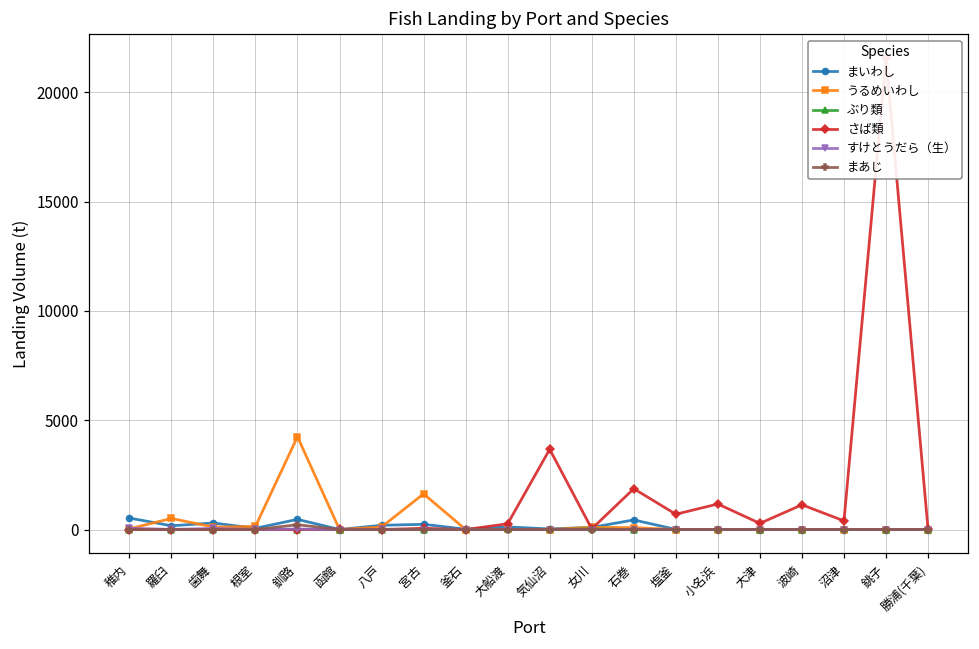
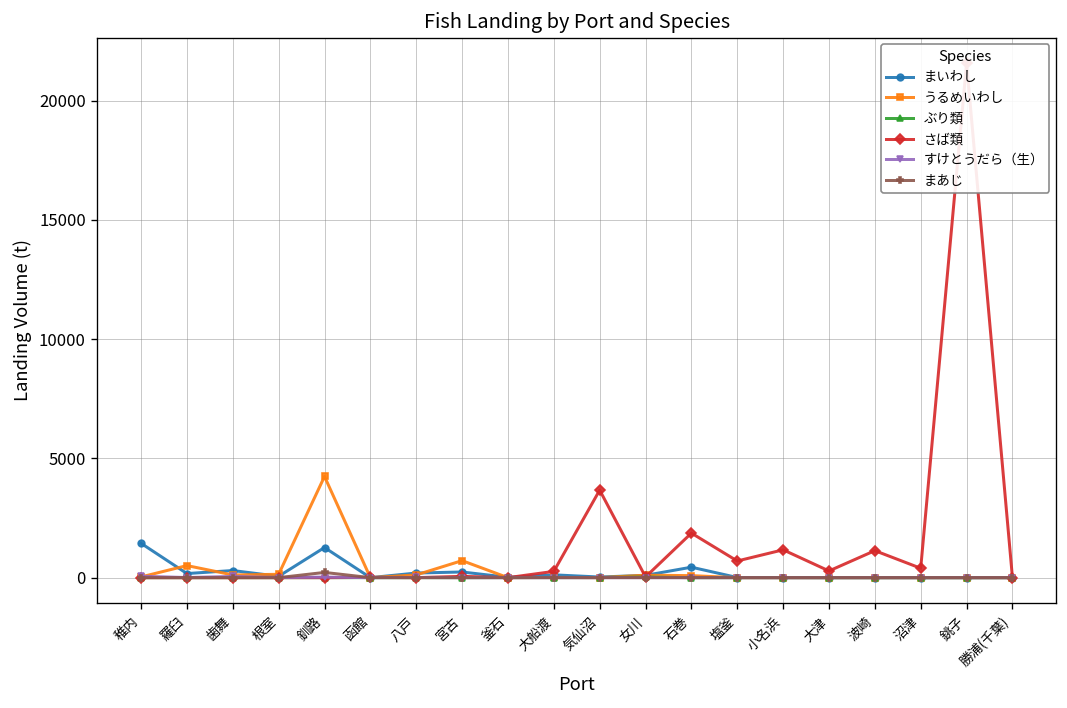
  {
    "まいわし": {
-     "稚内": 500,
+     "稚内": 1400,
      "羅臼": 200,
      "歯舞": 300,
-     "釧路": 500,
+     "釧路": 1300,
      "宮古": 200,
      "石巻": 400
    },
    "うるめいわし": {
      "羅臼": 500,
      "釧路": 4200,
-     "宮古": 1600
+     "宮古": 700
    },
    "さば類": {
      "大船渡": 300,
      "気仙沼": 3700,
      "石巻": 1900,
      "塩釜": 700,
      "小名浜": 1200,
      "大津": 300,
      "波崎": 1100,
      "沼津": 400
    },
    "まあじ": {
      "釧路": 200
    }
  }
